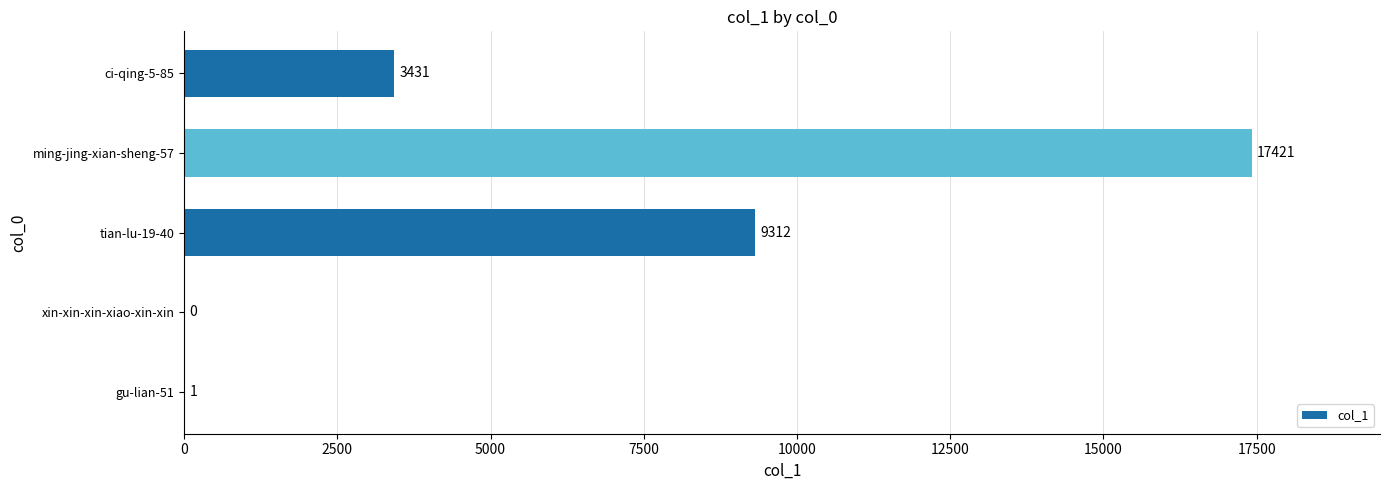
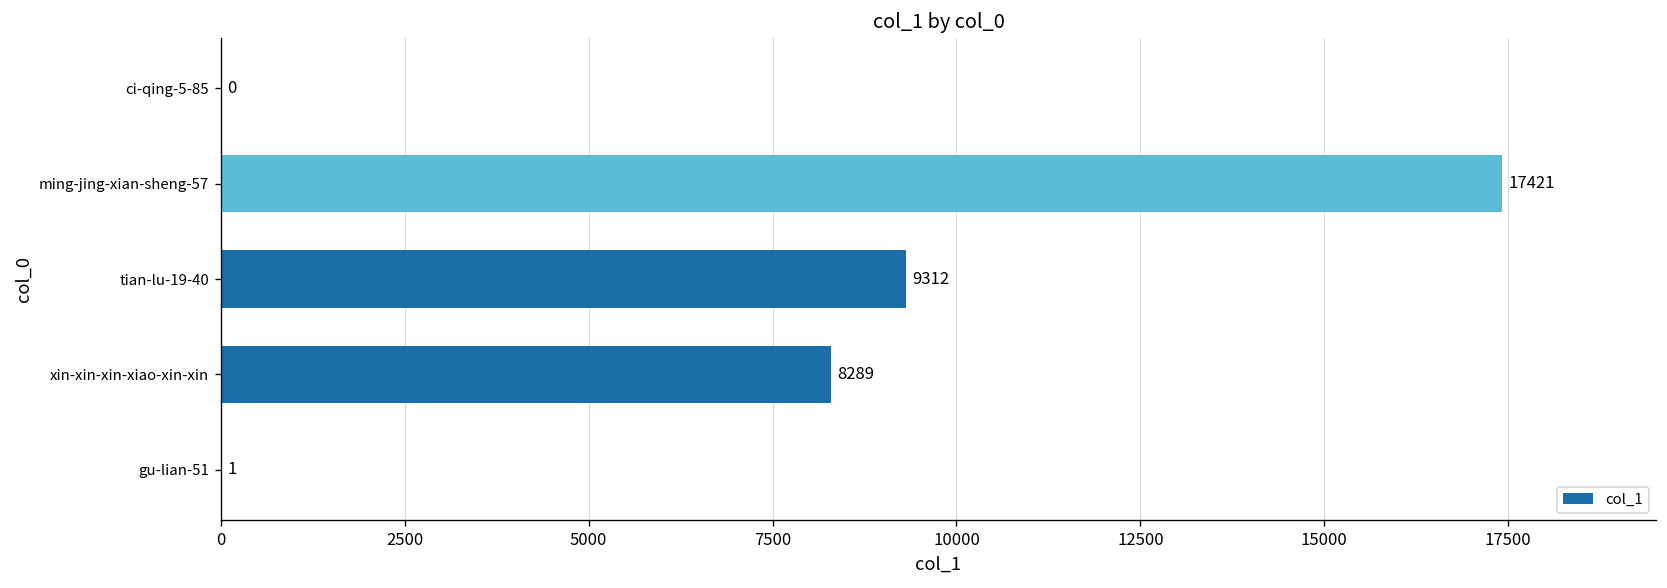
  {
-   "ci-qing-5-85": 3431,
+   "ci-qing-5-85": 0,
    "ming-jing-xian-sheng-57": 17421,
    "tian-lu-19-40": 9312,
-   "xin-xin-xin-xiao-xin-xin": 0,
+   "xin-xin-xin-xiao-xin-xin": 8289,
    "gu-lian-51": 1
  }
